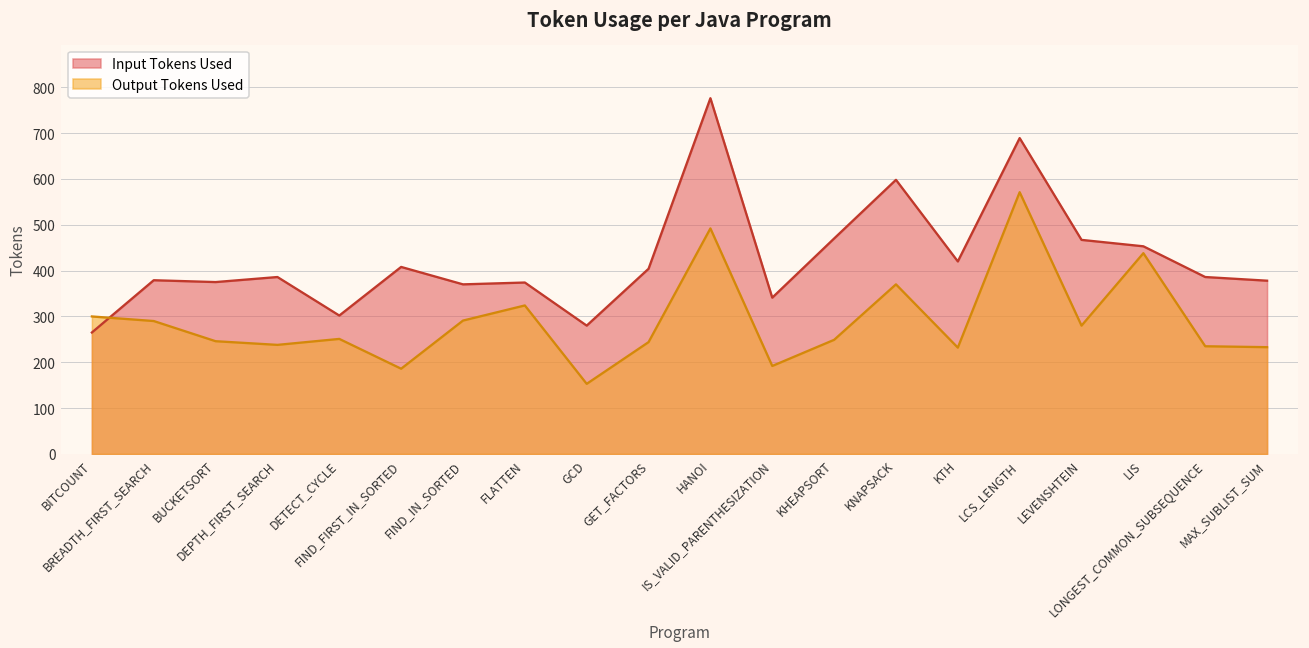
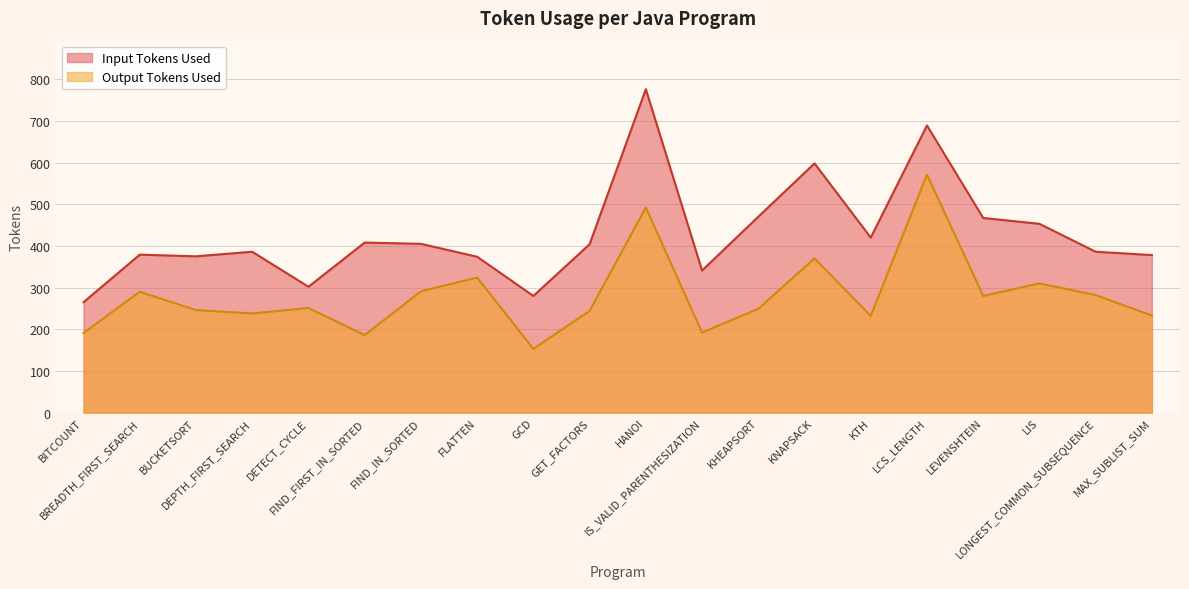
  {
    "Input Tokens Used": {
      "BITCOUNT": 270,
      "BREADTH_FIRST_SEARCH": 380,
      "BUCKETSORT": 380,
      "DEPTH_FIRST_SEARCH": 390,
      "DETECT_CYCLE": 300,
      "FIND_FIRST_IN_SORTED": 410,
-     "FIND_IN_SORTED": 370,
+     "FIND_IN_SORTED": 410,
      "FLATTEN": 370,
      "GCD": 280,
      "GET_FACTORS": 400,
      "HANOI": 780,
      "IS_VALID_PARENTHESIZATION": 340,
      "KHEAPSORT": 470,
      "KNAPSACK": 600,
      "KTH": 420,
      "LCS_LENGTH": 690,
      "LEVENSHTEIN": 470,
      "LIS": 450,
      "LONGEST_COMMON_SUBSEQUENCE": 390,
      "MAX_SUBLIST_SUM": 380
    },
    "Output Tokens Used": {
-     "BITCOUNT": 300,
+     "BITCOUNT": 190,
      "BREADTH_FIRST_SEARCH": 290,
      "BUCKETSORT": 250,
      "DEPTH_FIRST_SEARCH": 240,
      "DETECT_CYCLE": 250,
      "FIND_FIRST_IN_SORTED": 190,
      "FIND_IN_SORTED": 290,
      "FLATTEN": 320,
      "GCD": 150,
      "GET_FACTORS": 240,
      "HANOI": 490,
      "IS_VALID_PARENTHESIZATION": 190,
      "KHEAPSORT": 250,
      "KNAPSACK": 370,
      "KTH": 230,
      "LCS_LENGTH": 570,
      "LEVENSHTEIN": 280,
-     "LIS": 440,
-     "LONGEST_COMMON_SUBSEQUENCE": 240,
+     "LIS": 310,
+     "LONGEST_COMMON_SUBSEQUENCE": 280,
      "MAX_SUBLIST_SUM": 230
    }
  }
